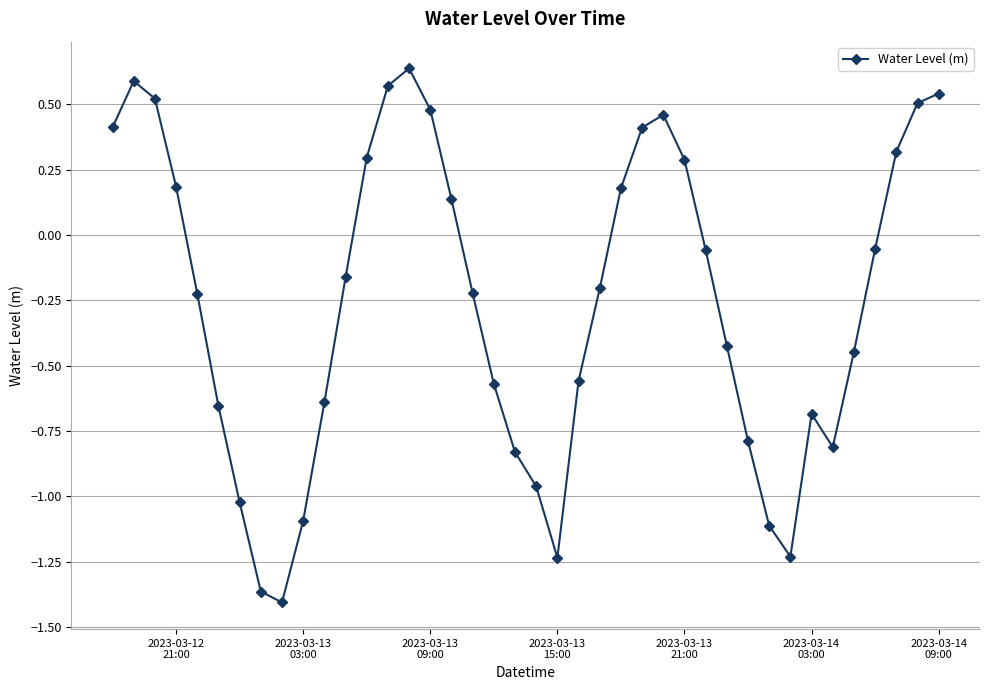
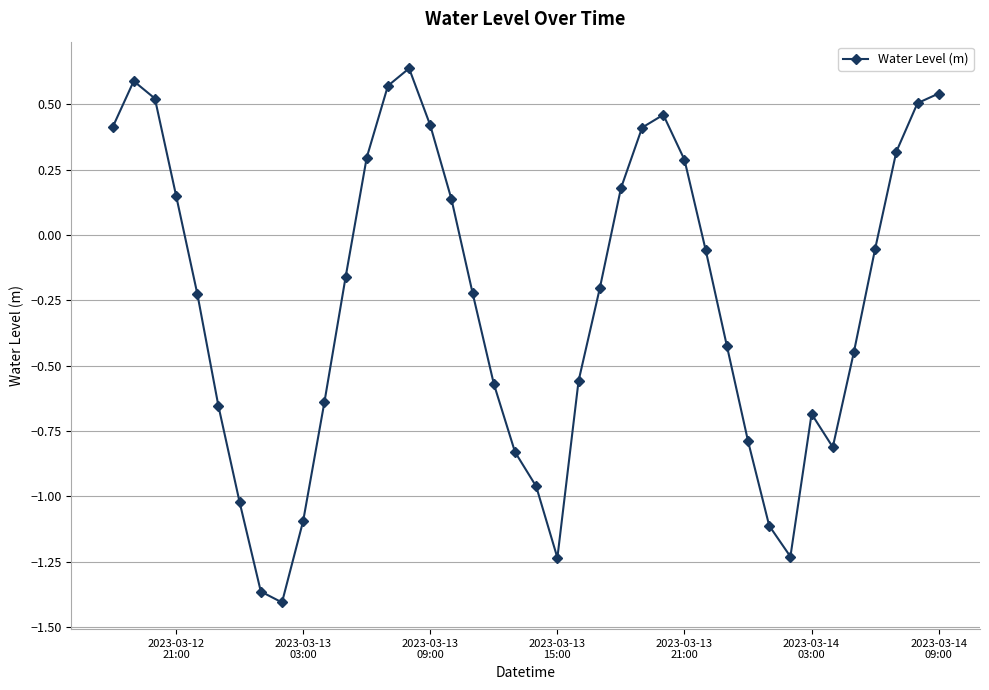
  {
-   "2023-03-12 21:00": 0.18,
+   "2023-03-12 21:00": 0.15,
    "2023-03-13 03:00": -1.09,
-   "2023-03-13 09:00": 0.48,
+   "2023-03-13 09:00": 0.42,
    "2023-03-13 15:00": -1.23,
    "2023-03-13 21:00": 0.29,
    "2023-03-14 03:00": -0.68,
    "2023-03-14 09:00": 0.54
  }
